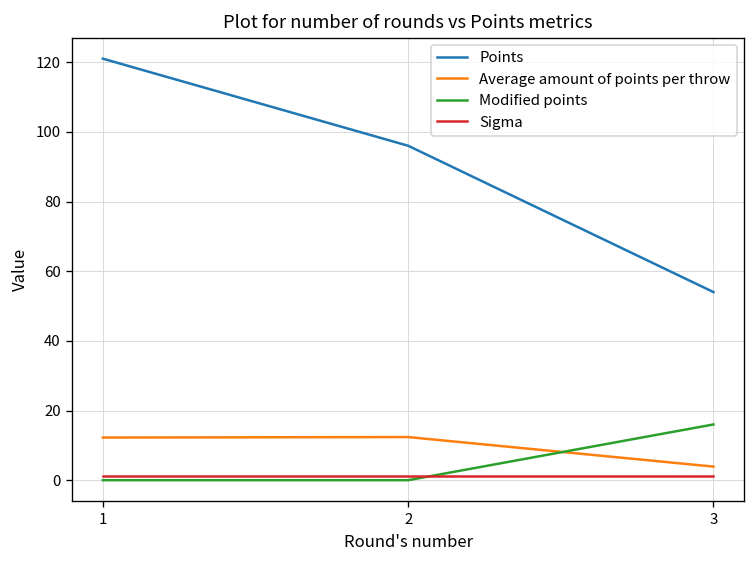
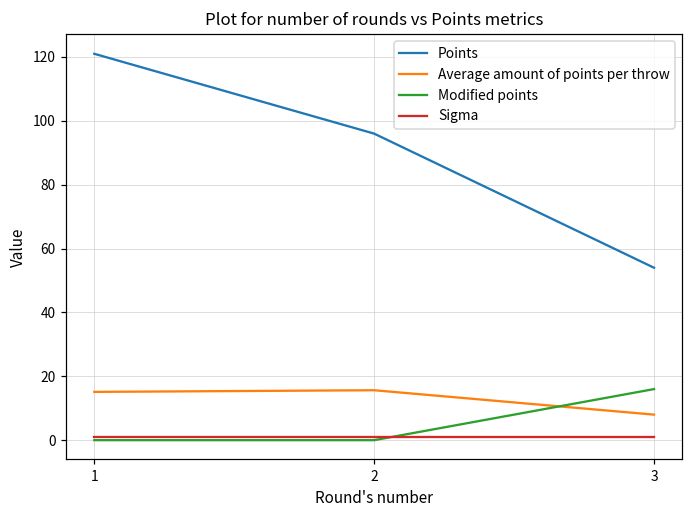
  {
    "Points": {
      "1": 121,
      "2": 96,
      "3": 54
    },
    "Average amount of points per throw": {
-     "1": 12,
-     "2": 12,
-     "3": 4
+     "1": 15,
+     "2": 16,
+     "3": 8
    },
    "Modified points": {
      "1": 0,
      "2": 0,
      "3": 16
    },
    "Sigma": {
      "1": 1,
      "2": 1,
      "3": 1
    }
  }
